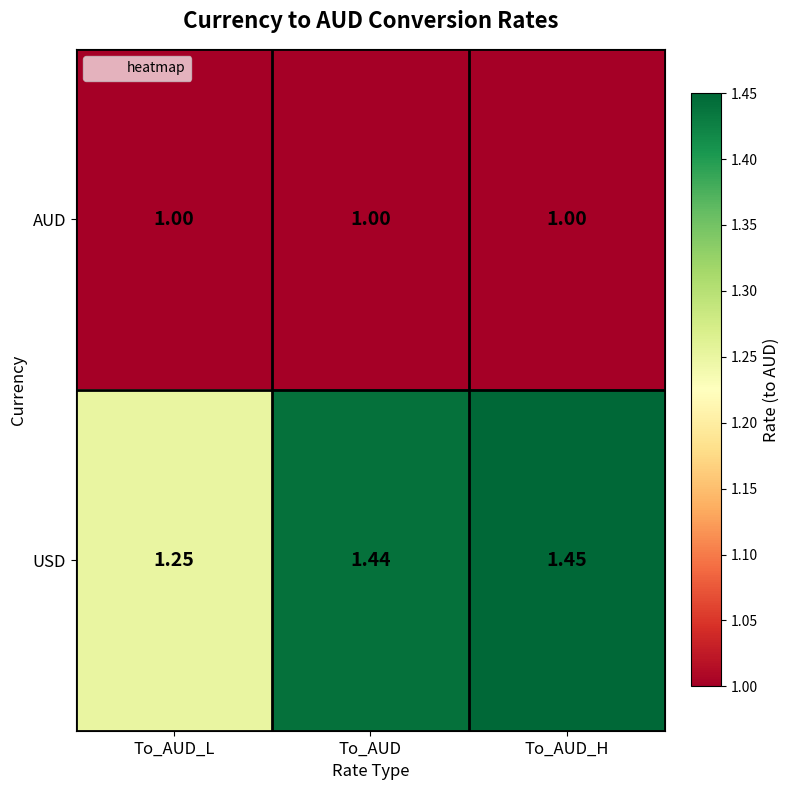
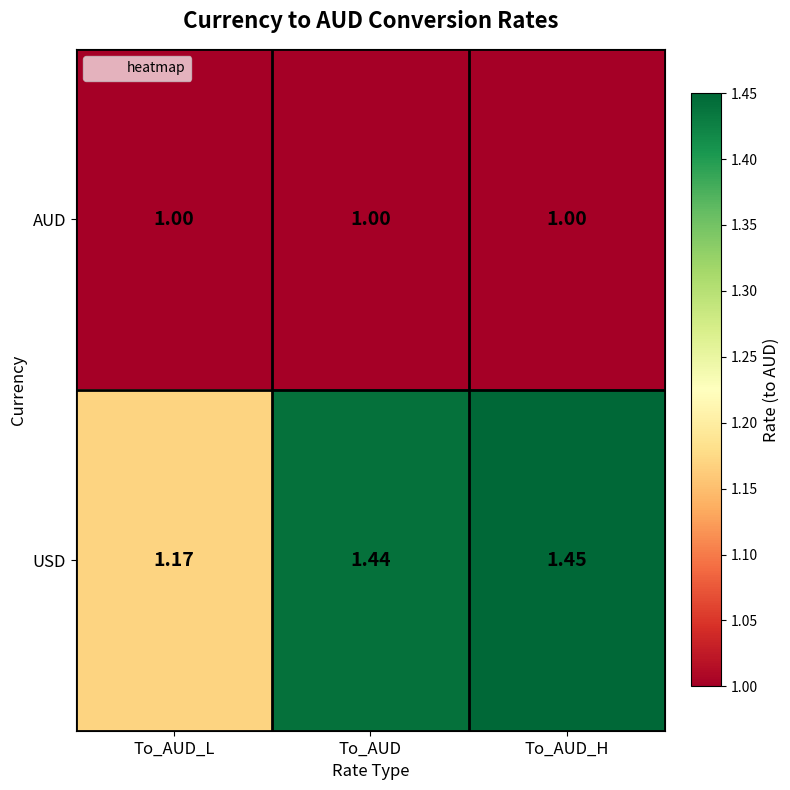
  {
    "AUD": {
      "To_AUD_L": 1.00,
      "To_AUD": 1.00,
      "To_AUD_H": 1.00
    },
    "USD": {
-     "To_AUD_L": 1.25,
+     "To_AUD_L": 1.17,
      "To_AUD": 1.44,
      "To_AUD_H": 1.45
    }
  }
